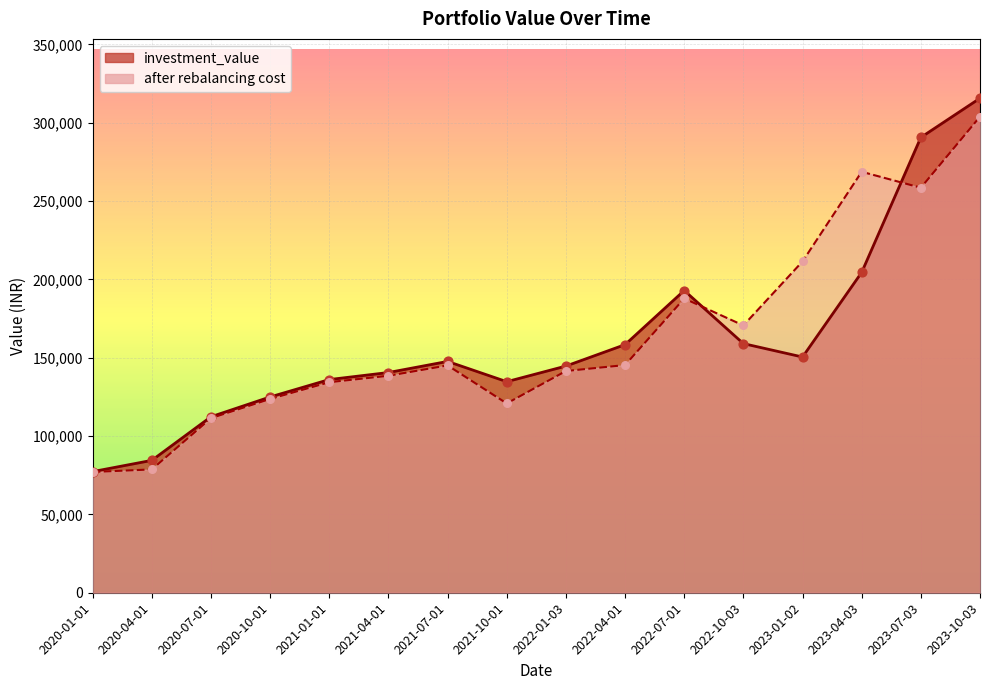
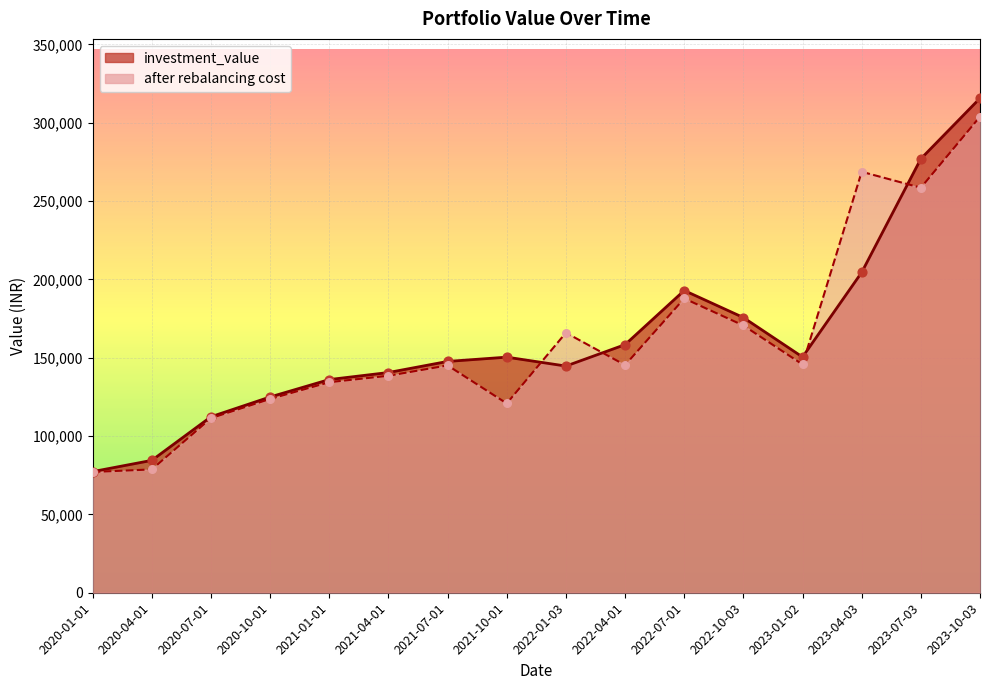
  {
    "investment_value": {
      "2020-04-01": "84,000",
      "2021-01-01": "136,000",
      "2021-04-01": "141,000",
      "2021-07-01": "148,000",
-     "2021-10-01": "135,000",
+     "2021-10-01": "150,000",
      "2022-01-03": "145,000",
      "2022-04-01": "158,000",
      "2022-07-01": "193,000",
-     "2022-10-03": "159,000",
+     "2022-10-03": "176,000",
      "2023-01-02": "150,000",
      "2023-04-03": "204,000",
-     "2023-07-03": "291,000",
+     "2023-07-03": "277,000",
      "2023-10-03": "316,000"
    },
    "after rebalancing cost": {
      "2020-04-01": "79,000",
      "2021-01-01": "134,000",
      "2021-04-01": "138,000",
      "2021-07-01": "145,000",
      "2021-10-01": "121,000",
-     "2022-01-03": "142,000",
+     "2022-01-03": "166,000",
      "2022-04-01": "145,000",
      "2022-07-01": "188,000",
      "2022-10-03": "171,000",
-     "2023-01-02": "211,000",
+     "2023-01-02": "146,000",
      "2023-04-03": "269,000",
      "2023-07-03": "258,000",
      "2023-10-03": "304,000"
    }
  }
